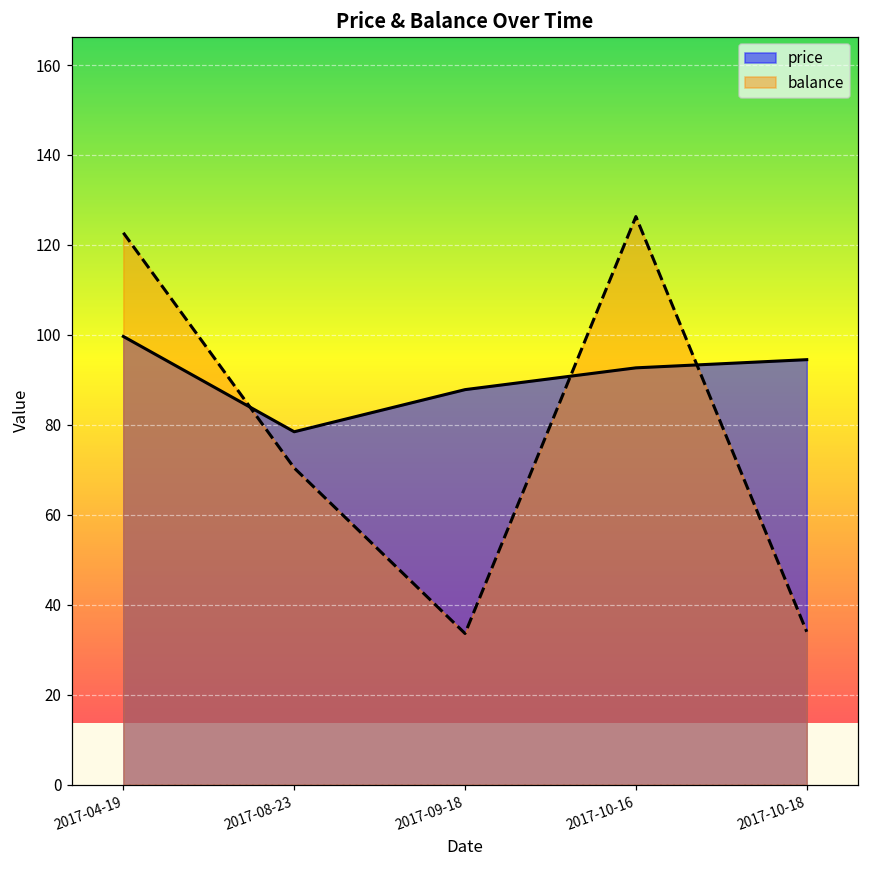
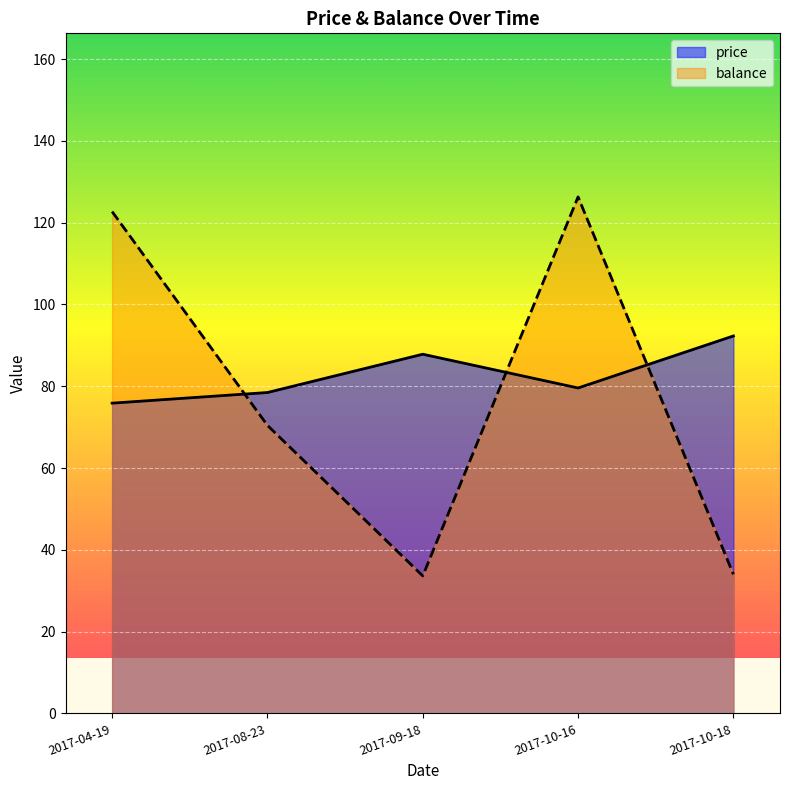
  {
    "price": {
-     "2017-04-19": 100,
+     "2017-04-19": 76,
      "2017-08-23": 78,
      "2017-09-18": 88,
-     "2017-10-16": 93,
-     "2017-10-18": 95
+     "2017-10-16": 80,
+     "2017-10-18": 92
    },
    "balance": {
      "2017-04-19": 123,
      "2017-08-23": 70,
      "2017-09-18": 34,
      "2017-10-16": 126,
      "2017-10-18": 34
    }
  }
